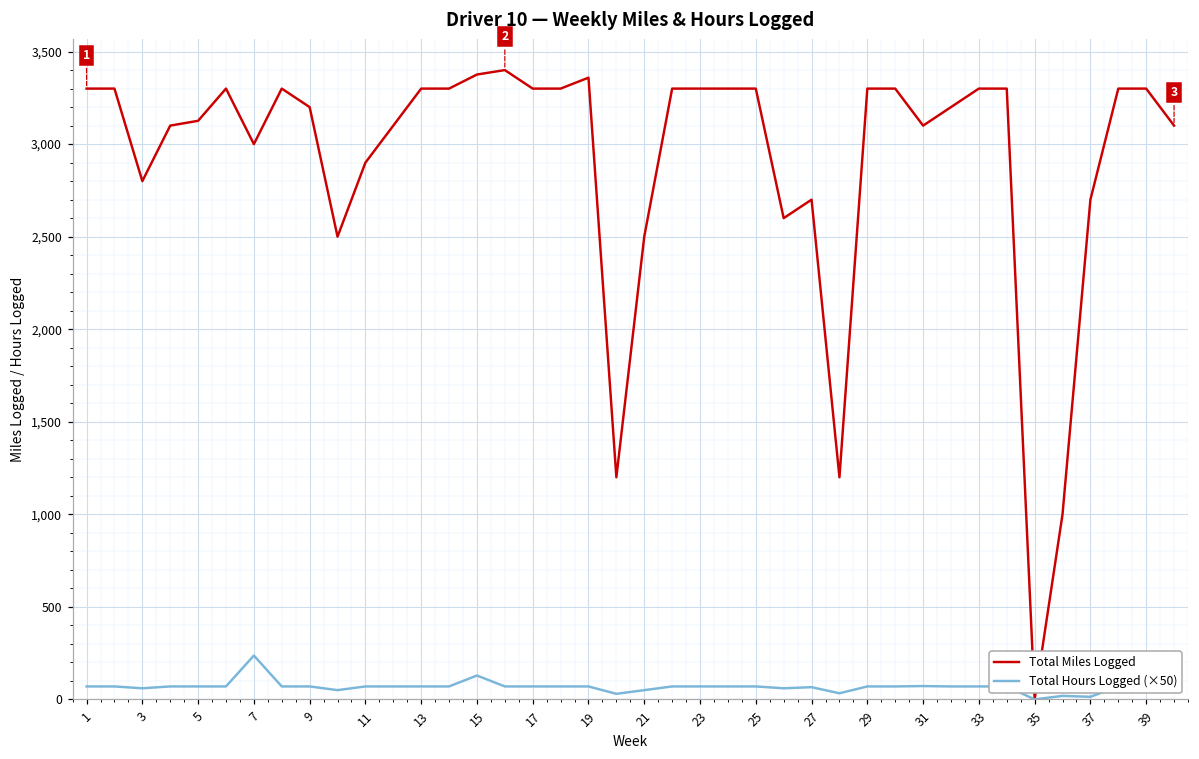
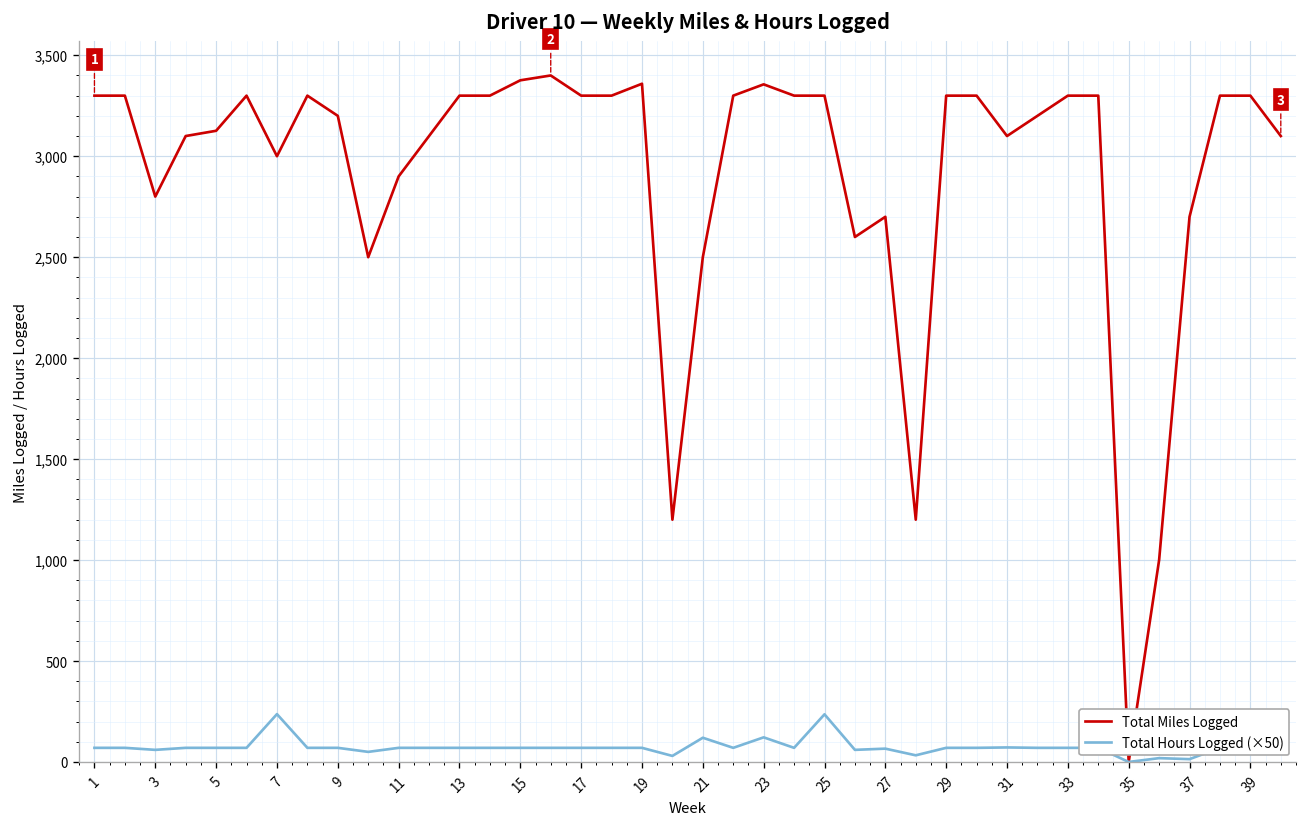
  {
    "Total Miles Logged": {
      "3": "2,800",
      "5": "3,130",
      "7": "3,000",
      "9": "3,200",
      "11": "2,900",
      "13": "3,300",
      "15": "3,380",
      "17": "3,300",
      "19": "3,360",
      "21": "2,500",
-     "23": "3,300",
+     "23": "3,360",
      "25": "3,300",
      "27": "2,700",
      "29": "3,300",
      "31": "3,100",
      "33": "3,300",
      "37": "2,700",
      "39": "3,300"
    },
    "Total Hours Logged (×50)": {
      "1": "70",
      "3": "60",
      "5": "70",
      "7": "240",
      "9": "70",
      "11": "70",
      "13": "70",
-     "15": "130",
+     "15": "70",
      "17": "70",
      "19": "70",
-     "21": "50",
-     "23": "70",
-     "25": "70",
+     "21": "120",
+     "23": "120",
+     "25": "240",
      "27": "70",
      "29": "70",
      "31": "70",
      "33": "70",
      "37": "10"
    }
  }
